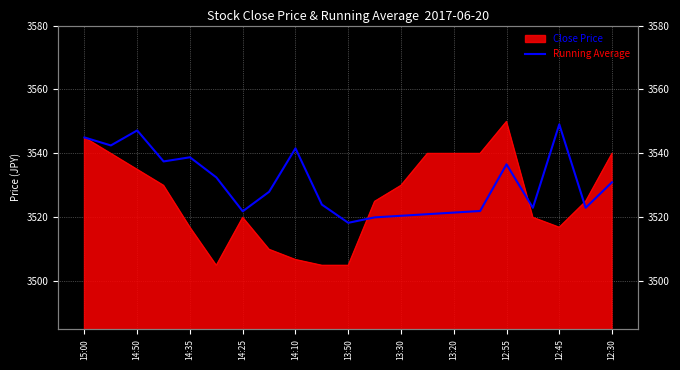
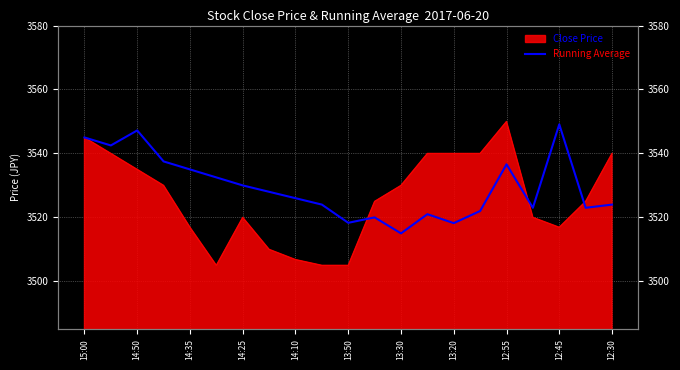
  {
    "Close Price": {
      "14:50": 3535,
      "14:35": 3517,
      "14:25": 3520,
      "14:10": 3507,
      "13:50": 3505,
      "13:30": 3530,
      "13:20": 3540,
      "12:55": 3550,
      "12:45": 3517,
      "12:30": 3540
    },
    "Running Average": {
      "14:50": 3547,
-     "14:35": 3539,
-     "14:25": 3522,
-     "14:10": 3542,
+     "14:35": 3535,
+     "14:25": 3530,
+     "14:10": 3526,
      "13:50": 3518,
-     "13:30": 3521,
-     "13:20": 3522,
+     "13:30": 3515,
+     "13:20": 3518,
      "12:55": 3537,
      "12:45": 3549,
-     "12:30": 3531
+     "12:30": 3524
    }
  }
